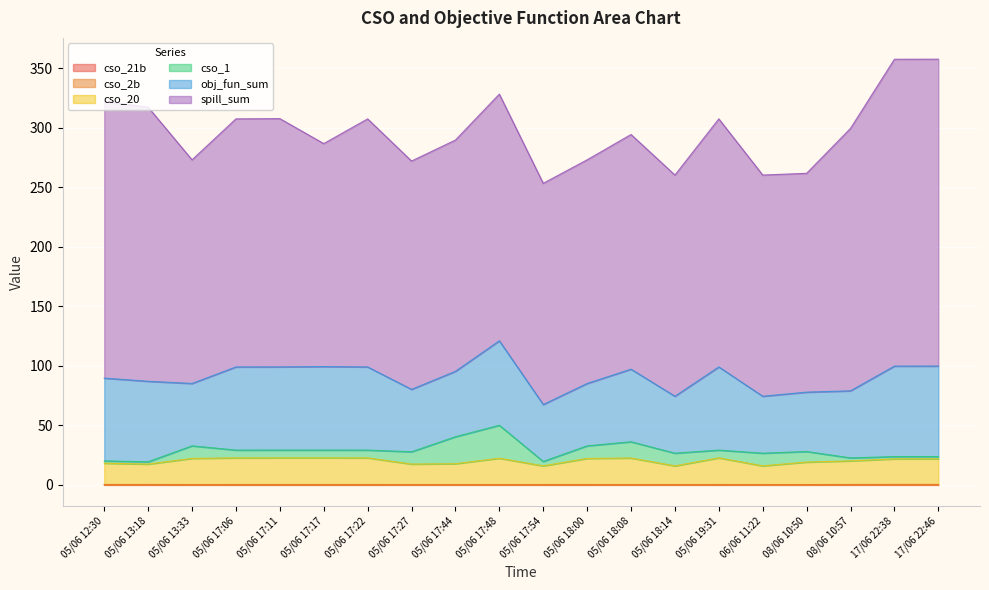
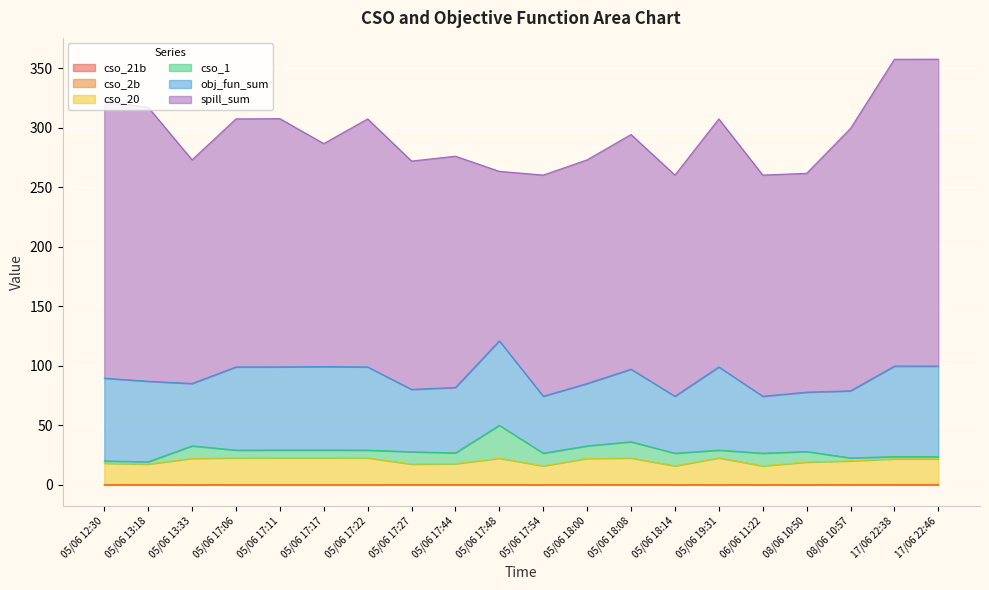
  {
    "cso_1": {
      "05/06 13:33": 11,
      "05/06 17:06": 7,
      "05/06 17:11": 7,
      "05/06 17:17": 7,
      "05/06 17:22": 7,
      "05/06 17:27": 10,
-     "05/06 17:44": 23,
+     "05/06 17:44": 9,
      "05/06 17:48": 28,
-     "05/06 17:54": 4,
+     "05/06 17:54": 11,
      "05/06 18:00": 11,
      "05/06 18:08": 14,
      "05/06 18:14": 11,
      "05/06 19:31": 7,
      "06/06 11:22": 11,
      "08/06 10:50": 9,
      "08/06 10:57": 2
    },
    "obj_fun_sum": {
      "05/06 12:30": 70,
      "05/06 13:18": 68,
      "05/06 13:33": 52,
      "05/06 17:06": 70,
      "05/06 17:11": 70,
      "05/06 17:17": 70,
      "05/06 17:22": 70,
      "05/06 17:27": 52,
      "05/06 17:44": 55,
      "05/06 17:48": 71,
      "05/06 17:54": 48,
      "05/06 18:00": 52,
      "05/06 18:08": 61,
      "05/06 18:14": 48,
      "05/06 19:31": 70,
      "06/06 11:22": 48,
      "08/06 10:50": 50,
      "08/06 10:57": 56,
      "17/06 22:38": 76,
      "17/06 22:46": 76
    },
    "spill_sum": {
      "05/06 13:33": 188,
      "05/06 17:06": 208,
      "05/06 17:11": 208,
      "05/06 17:17": 187,
      "05/06 17:22": 208,
      "05/06 17:27": 192,
      "05/06 17:44": 194,
-     "05/06 17:48": 207,
+     "05/06 17:48": 142,
      "05/06 17:54": 186,
      "05/06 18:00": 188,
      "05/06 18:08": 197,
      "05/06 18:14": 186,
      "05/06 19:31": 208,
      "06/06 11:22": 186,
      "08/06 10:50": 184,
      "08/06 10:57": 220,
      "17/06 22:38": 258,
      "17/06 22:46": 258
    }
  }
